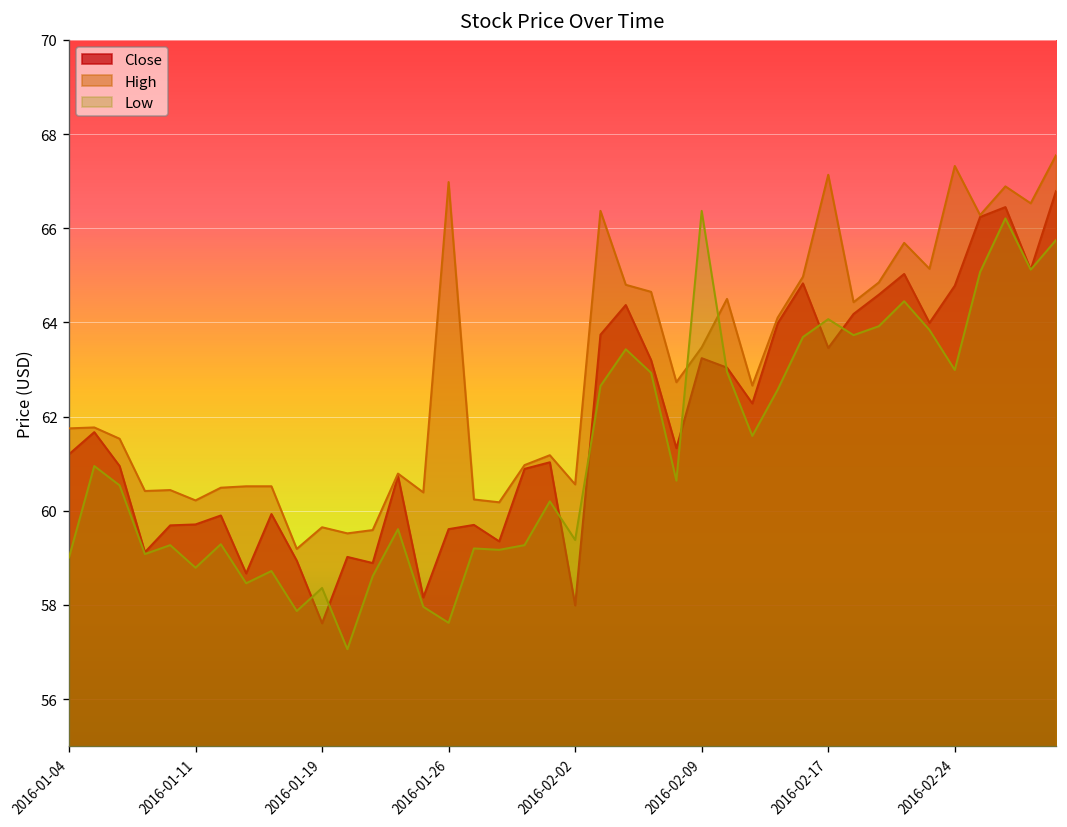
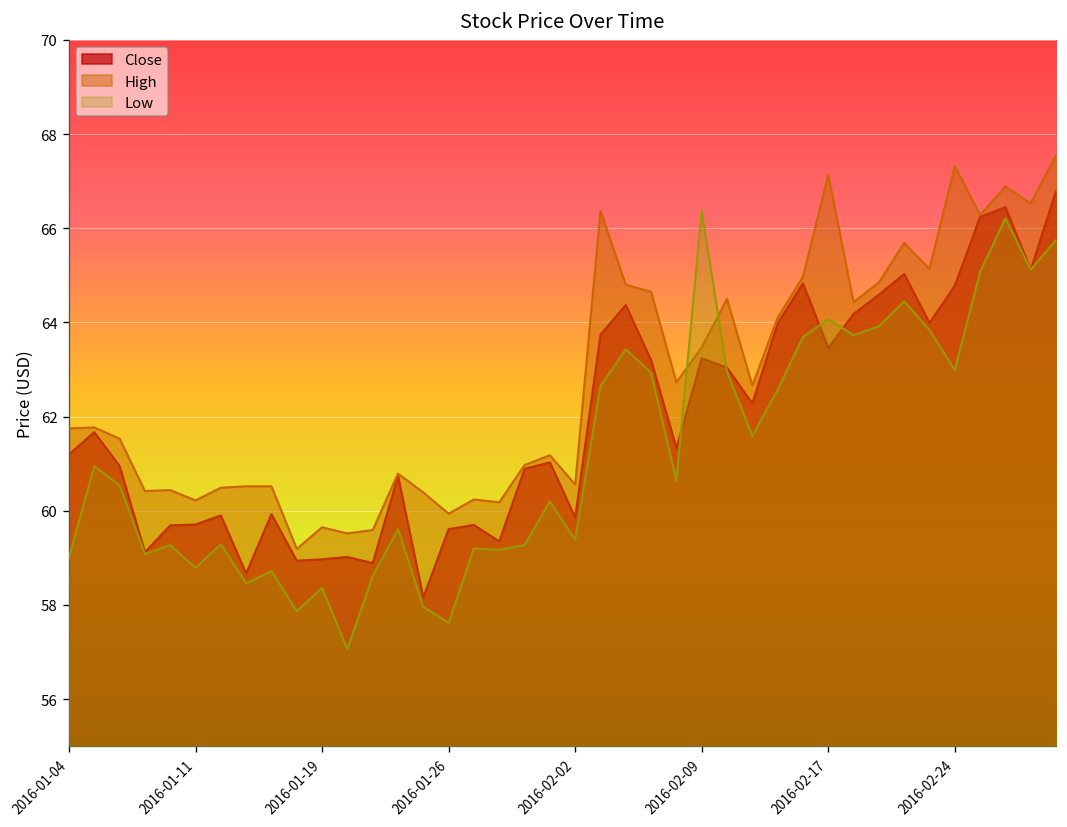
  {
    "Close": {
      "2016-01-04": 61.2,
      "2016-01-11": 59.7,
-     "2016-01-19": 57.6,
+     "2016-01-19": 59.0,
      "2016-01-26": 59.6,
-     "2016-02-02": 58.0,
+     "2016-02-02": 59.9,
      "2016-02-09": 63.2,
      "2016-02-17": 63.5,
      "2016-02-24": 64.8
    },
    "High": {
      "2016-01-04": 61.8,
      "2016-01-11": 60.2,
      "2016-01-19": 59.7,
-     "2016-01-26": 67.0,
+     "2016-01-26": 59.9,
      "2016-02-02": 60.6,
      "2016-02-09": 63.5,
      "2016-02-17": 67.1,
      "2016-02-24": 67.3
    },
    "Low": {
      "2016-01-04": 59.0,
      "2016-01-11": 58.8,
      "2016-01-19": 58.4,
      "2016-01-26": 57.6,
      "2016-02-02": 59.4,
      "2016-02-09": 66.4,
      "2016-02-17": 64.1,
      "2016-02-24": 63.0
    }
  }
